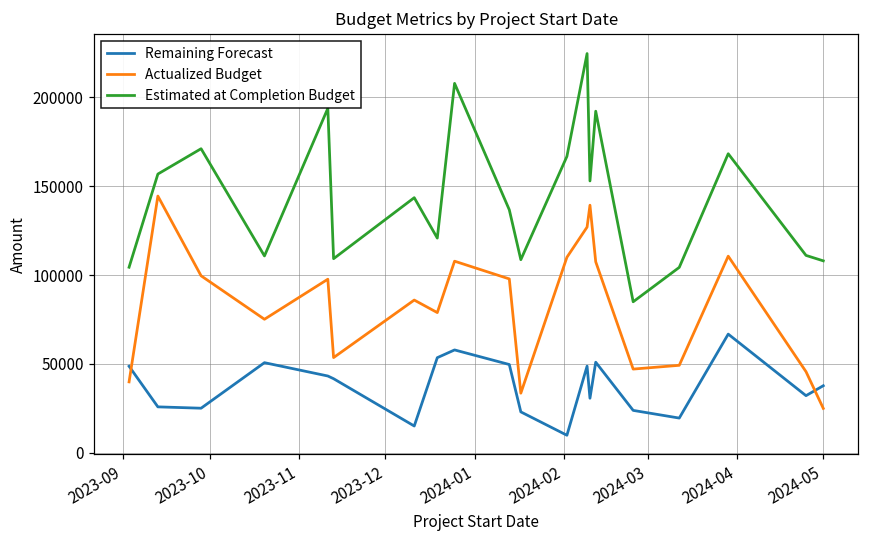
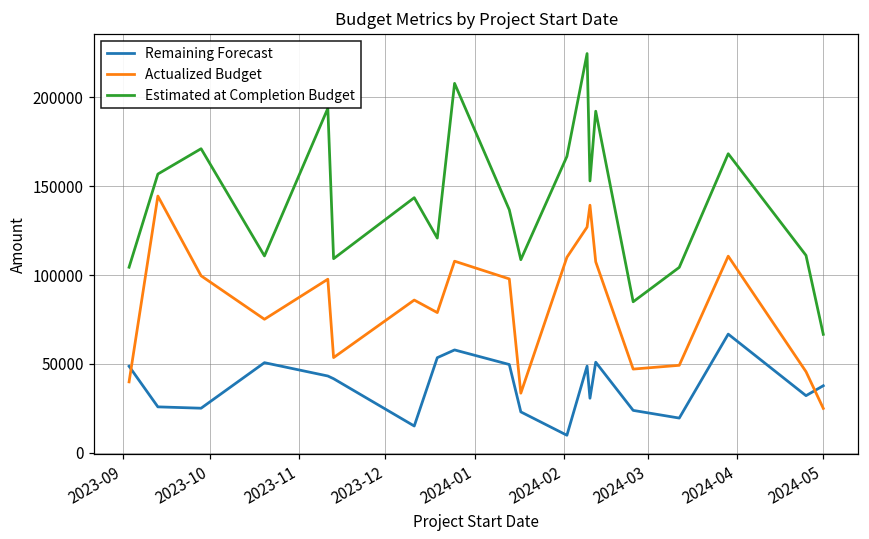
  {
    "Remaining Forecast": {
      "2024-05": 38000
    },
    "Actualized Budget": {
      "2024-05": 25000
    },
    "Estimated at Completion Budget": {
-     "2024-05": 108000
+     "2024-05": 67000
    }
  }
